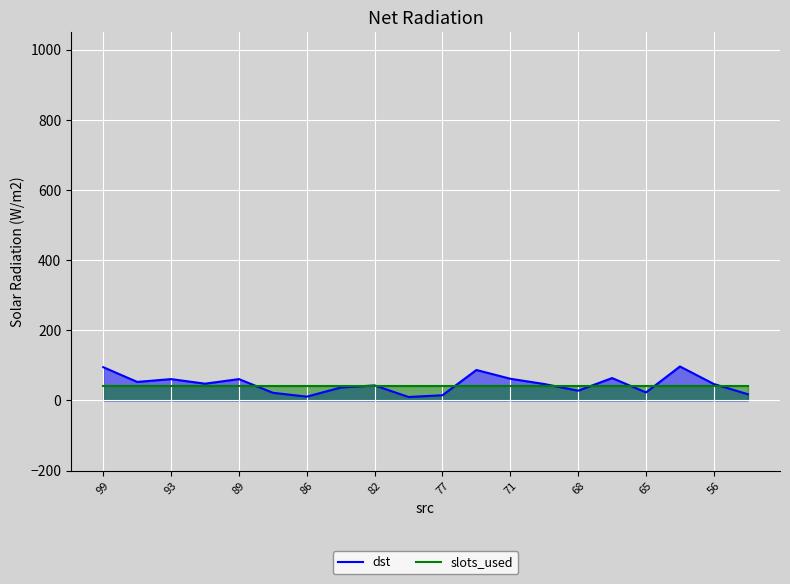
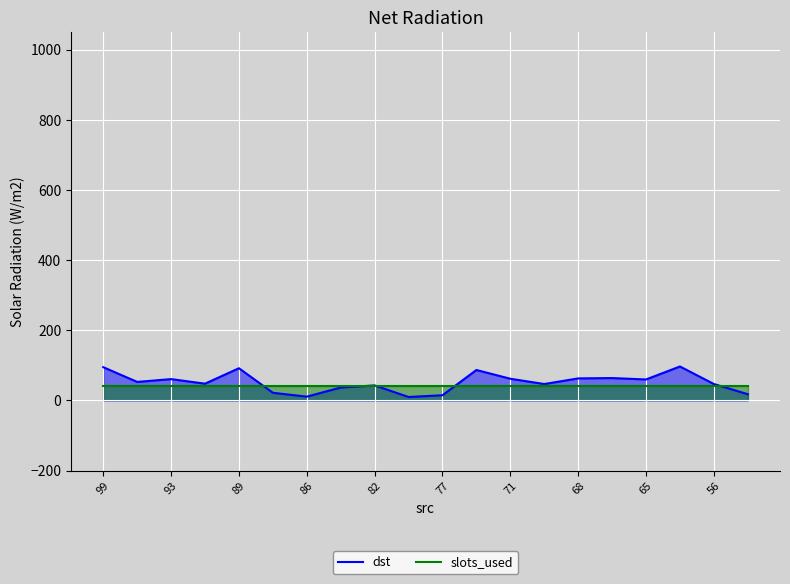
  {
    "dst": {
      "99": 100,
      "93": 60,
-     "89": 60,
+     "89": 90,
      "86": 10,
      "77": 20,
      "71": 60,
-     "68": 30,
-     "65": 20
+     "68": 60,
+     "65": 60
    },
    "slots_used": {
      "99": 40,
      "93": 40,
      "89": 40,
      "86": 40,
      "77": 40,
      "71": 40,
      "68": 40,
      "65": 40
    }
  }
